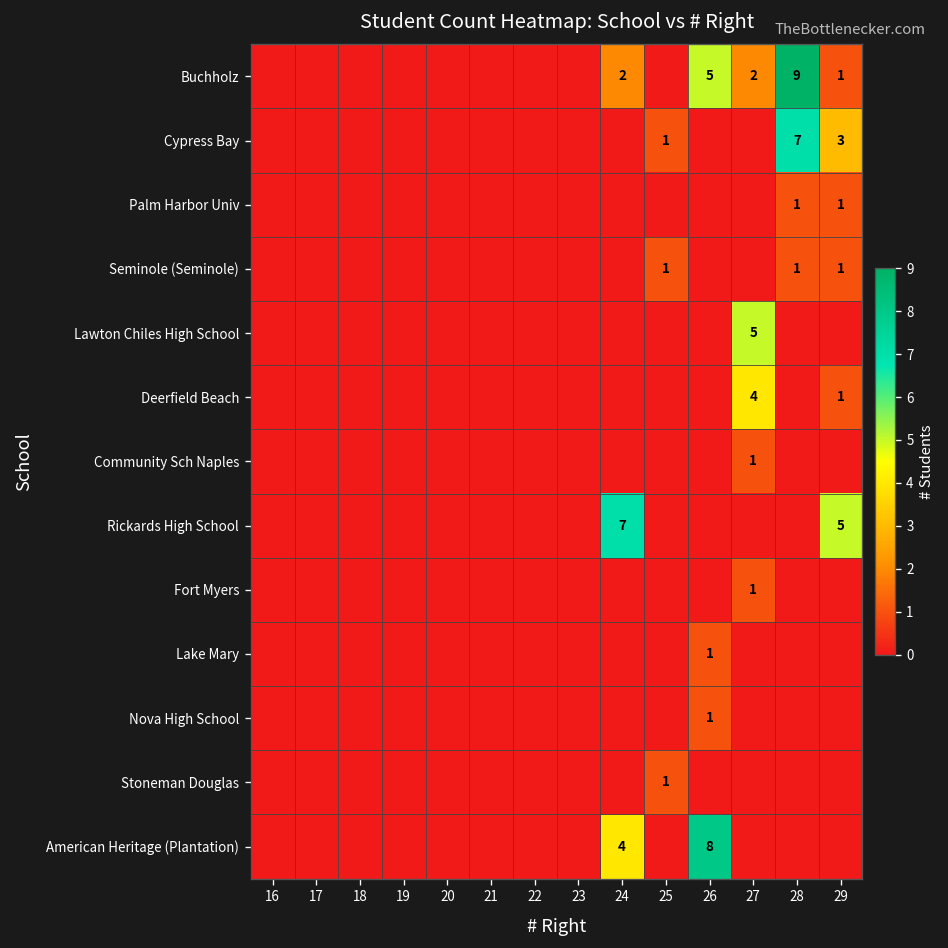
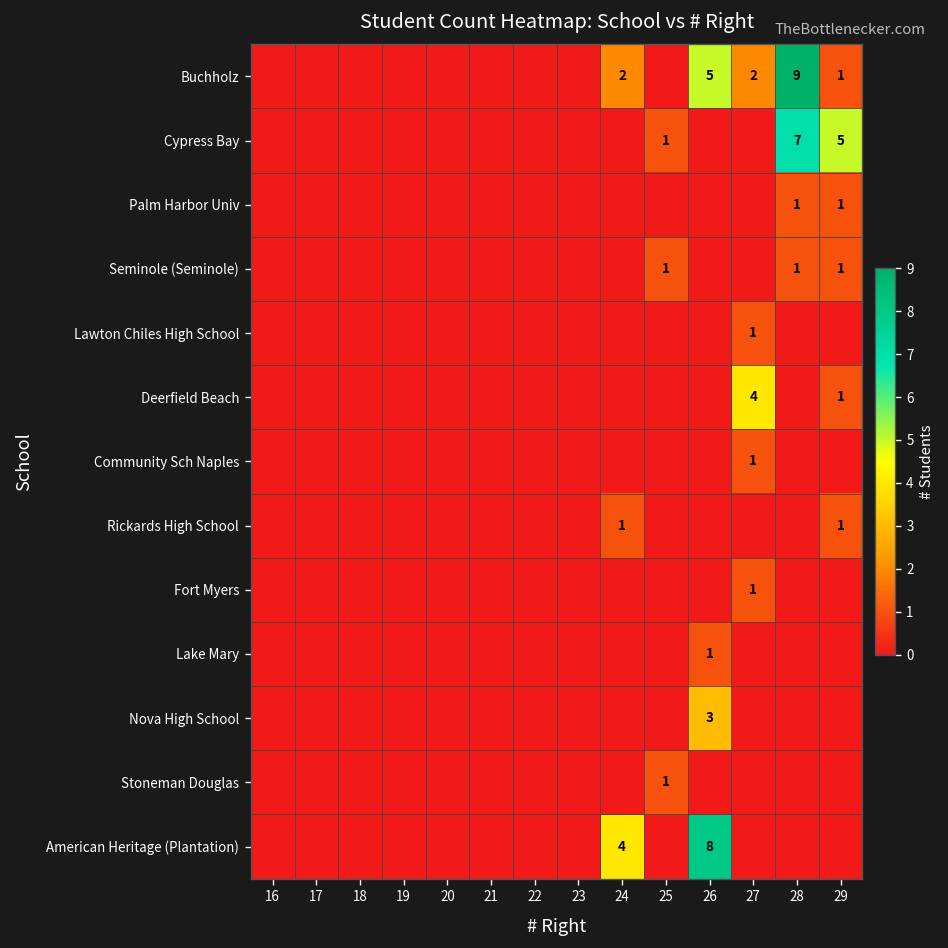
  {
    "Buchholz": {
      "24": 2,
      "26": 5,
      "27": 2,
      "28": 9,
      "29": 1
    },
    "Cypress Bay": {
      "25": 1,
      "28": 7,
-     "29": 3
+     "29": 5
    },
    "Palm Harbor Univ": {
      "28": 1,
      "29": 1
    },
    "Seminole (Seminole)": {
      "25": 1,
      "28": 1,
      "29": 1
    },
    "Lawton Chiles High School": {
-     "27": 5
+     "27": 1
    },
    "Deerfield Beach": {
      "27": 4,
      "29": 1
    },
    "Community Sch Naples": {
      "27": 1
    },
    "Rickards High School": {
-     "24": 7,
-     "29": 5
+     "24": 1,
+     "29": 1
    },
    "Fort Myers": {
      "27": 1
    },
    "Lake Mary": {
      "26": 1
    },
    "Nova High School": {
-     "26": 1
+     "26": 3
    },
    "Stoneman Douglas": {
      "25": 1
    },
    "American Heritage (Plantation)": {
      "24": 4,
      "26": 8
    }
  }
